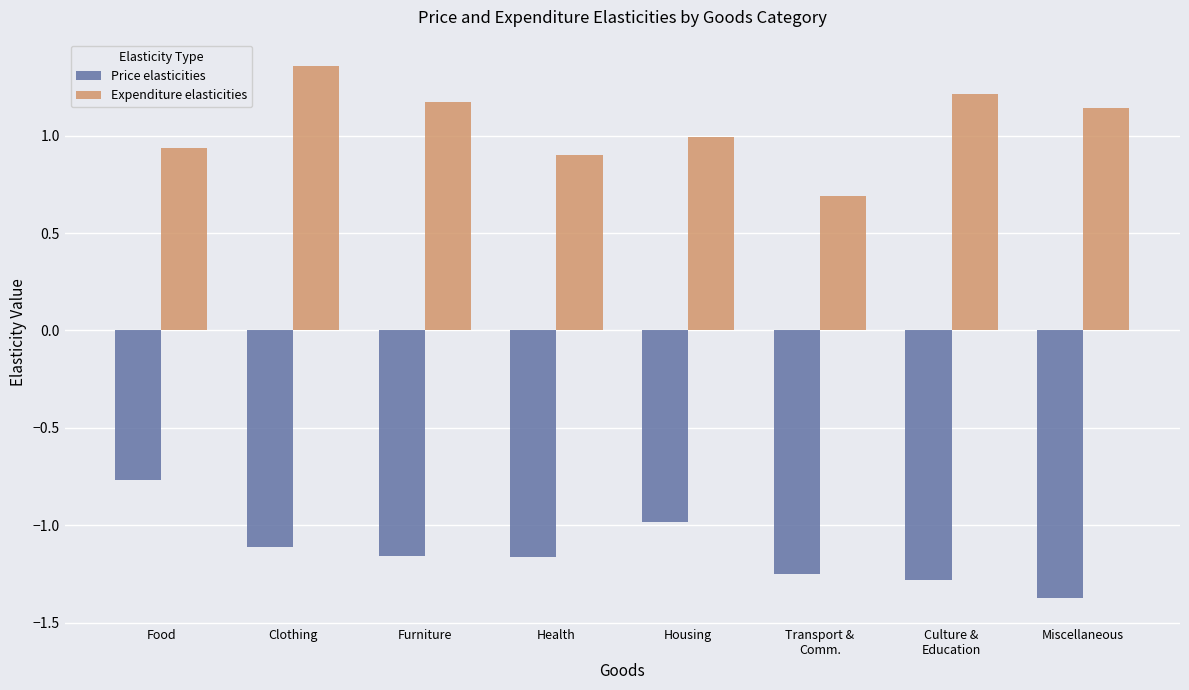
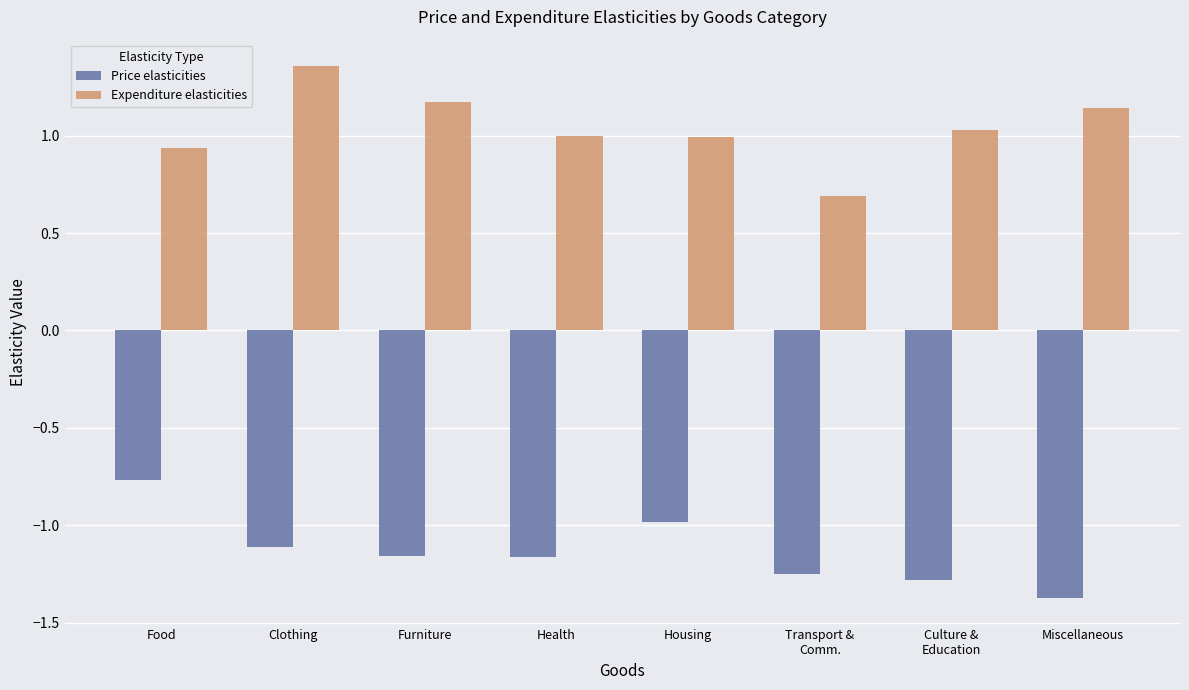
  {
    "Price elasticities": {
      "Food": -0.77,
      "Clothing": -1.11,
      "Furniture": -1.16,
      "Health": -1.17,
      "Housing": -0.98,
      "Transport & Comm.": -1.25,
      "Culture & Education": -1.28,
      "Miscellaneous": -1.37
    },
    "Expenditure elasticities": {
      "Food": 0.94,
      "Clothing": 1.36,
      "Furniture": 1.17,
-     "Health": 0.9,
+     "Health": 1.0,
      "Housing": 0.99,
      "Transport & Comm.": 0.69,
-     "Culture & Education": 1.21,
+     "Culture & Education": 1.03,
      "Miscellaneous": 1.14
    }
  }
